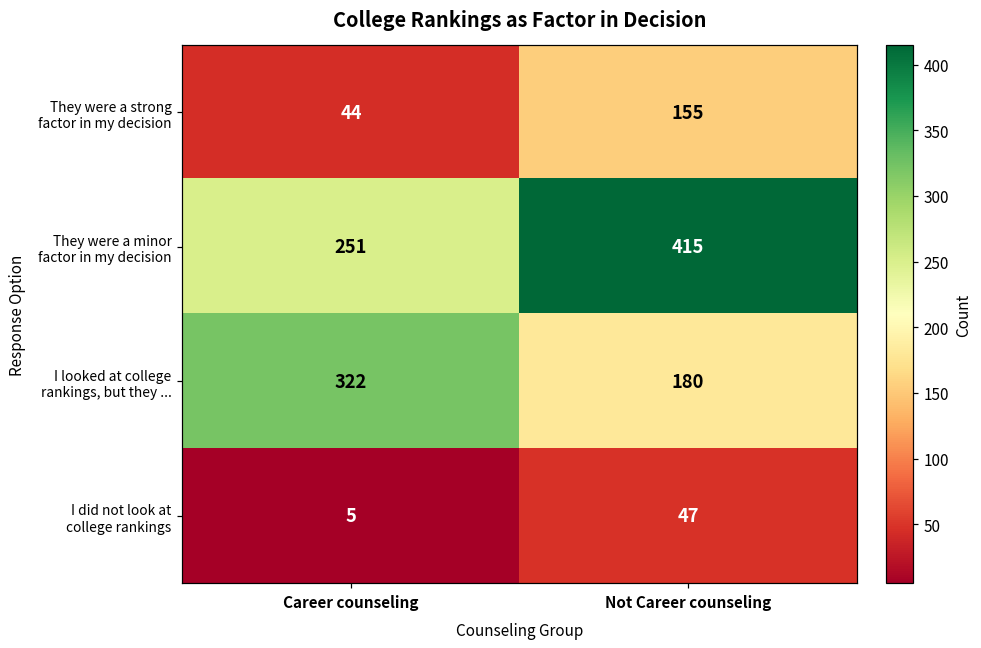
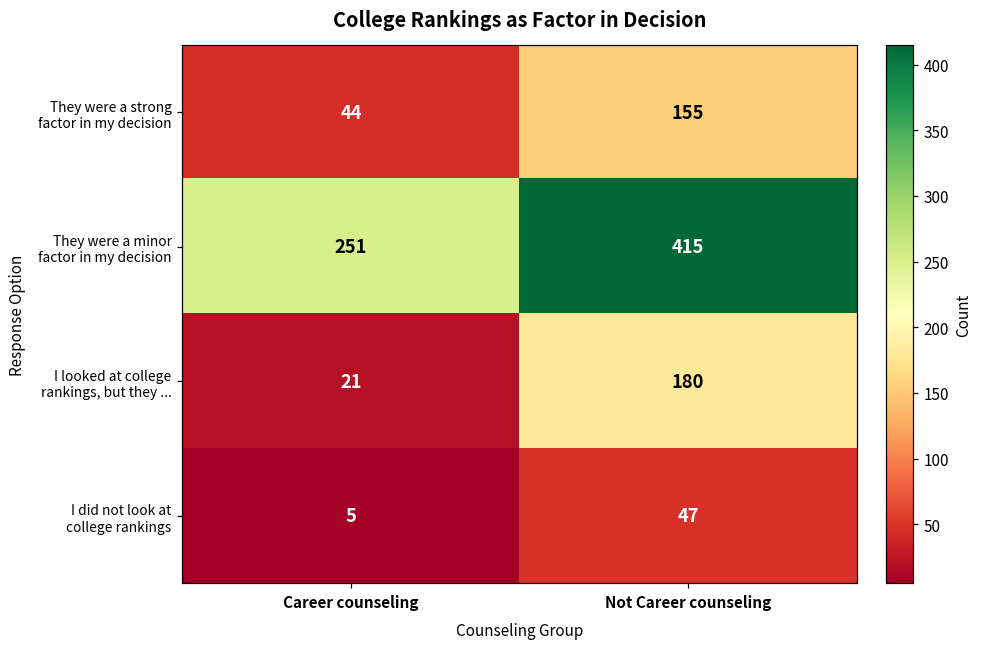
  {
    "They were a strong factor in my decision": {
      "Career counseling": 44,
      "Not Career counseling": 155
    },
    "They were a minor factor in my decision": {
      "Career counseling": 251,
      "Not Career counseling": 415
    },
    "I looked at college rankings, but they ...": {
-     "Career counseling": 322,
+     "Career counseling": 21,
      "Not Career counseling": 180
    },
    "I did not look at college rankings": {
      "Career counseling": 5,
      "Not Career counseling": 47
    }
  }
